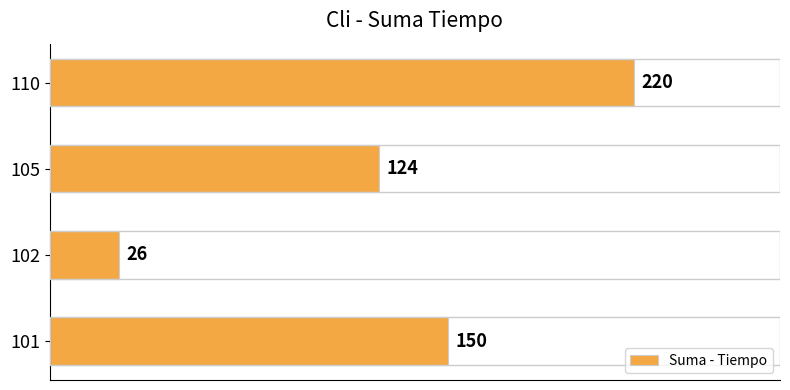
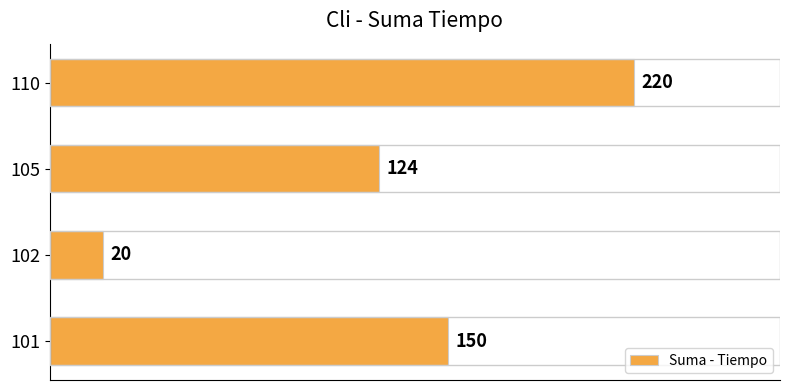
  {
    "110": 220,
    "105": 124,
-   "102": 26,
+   "102": 20,
    "101": 150
  }
